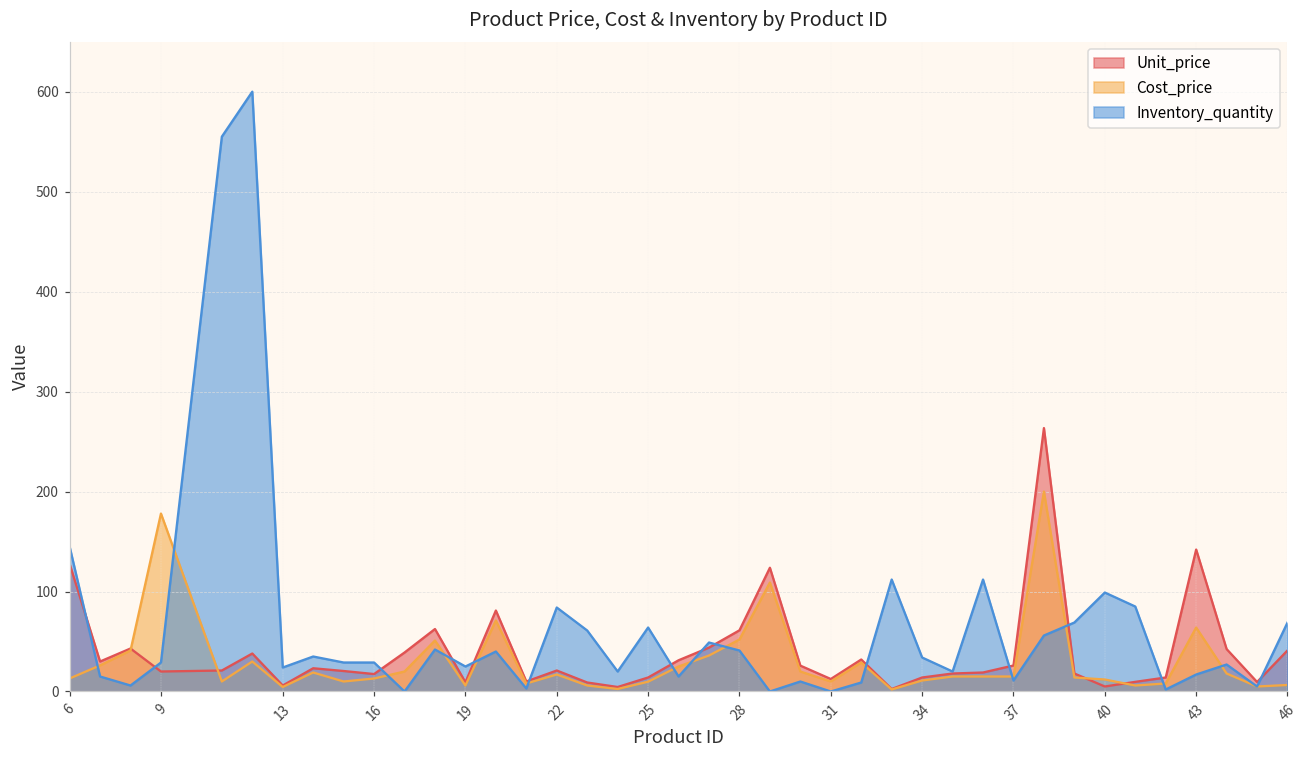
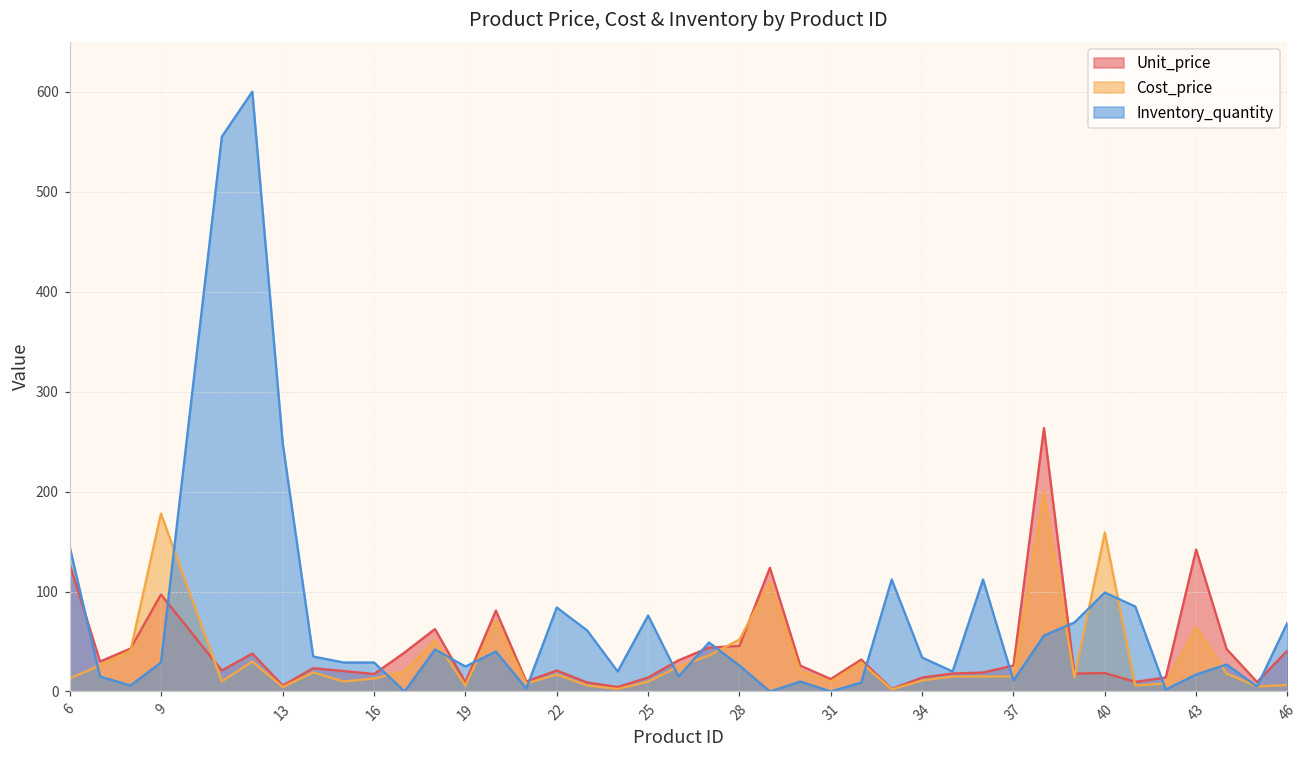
  {
    "Unit_price": {
      "6": 130,
-     "9": 20,
+     "9": 100,
      "16": 20,
      "19": 10,
      "22": 20,
      "25": 10,
-     "28": 60,
+     "28": 50,
      "34": 10,
      "37": 30,
-     "40": 10,
+     "40": 20,
      "43": 140,
      "46": 40
    },
    "Cost_price": {
      "6": 10,
      "9": 180,
      "16": 10,
      "19": 10,
      "22": 20,
      "25": 10,
      "28": 50,
      "34": 10,
      "37": 20,
-     "40": 10,
+     "40": 160,
      "43": 60,
      "46": 10
    },
    "Inventory_quantity": {
      "6": 150,
      "9": 30,
-     "13": 20,
+     "13": 250,
      "16": 30,
      "19": 30,
      "22": 80,
-     "25": 60,
-     "28": 40,
+     "25": 80,
+     "28": 30,
      "31": 0,
      "34": 30,
      "37": 10,
      "40": 100,
      "43": 20,
      "46": 70
    }
  }
